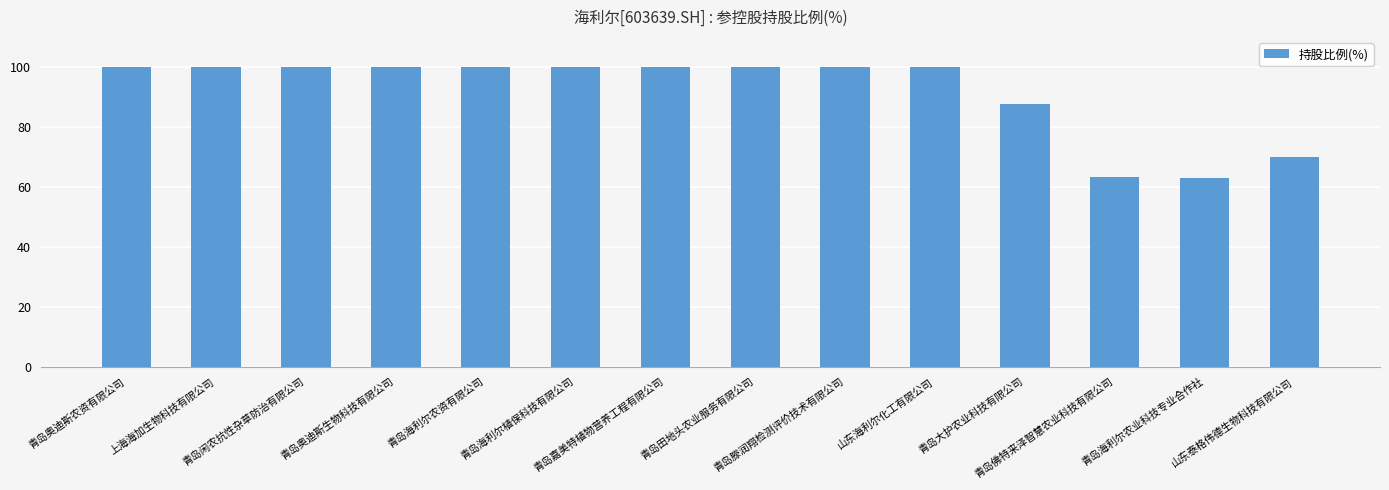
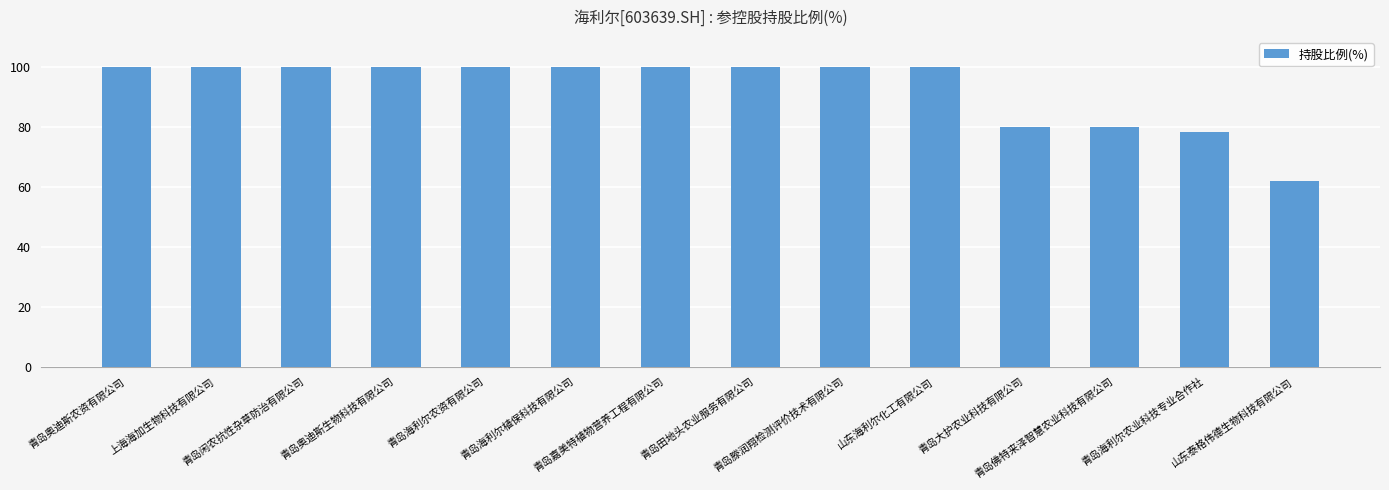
  {
    "青岛奥迪斯农资有限公司": 100,
    "上海海加生物科技有限公司": 100,
    "青岛闲农抗性杂草防治有限公司": 100,
    "青岛奥迪斯生物科技有限公司": 100,
    "青岛海利尔农资有限公司": 100,
    "青岛海利尔植保科技有限公司": 100,
    "青岛嘉美特植物营养工程有限公司": 100,
    "青岛田地头农业服务有限公司": 100,
    "青岛滕润翔检测评价技术有限公司": 100,
    "山东海利尔化工有限公司": 100,
-   "青岛大护农业科技有限公司": 88,
-   "青岛佛特来泽智慧农业科技有限公司": 63,
-   "青岛海利尔农业科技专业合作社": 63,
-   "山东泰格伟德生物科技有限公司": 70
+   "青岛大护农业科技有限公司": 80,
+   "青岛佛特来泽智慧农业科技有限公司": 80,
+   "青岛海利尔农业科技专业合作社": 78,
+   "山东泰格伟德生物科技有限公司": 62
  }
